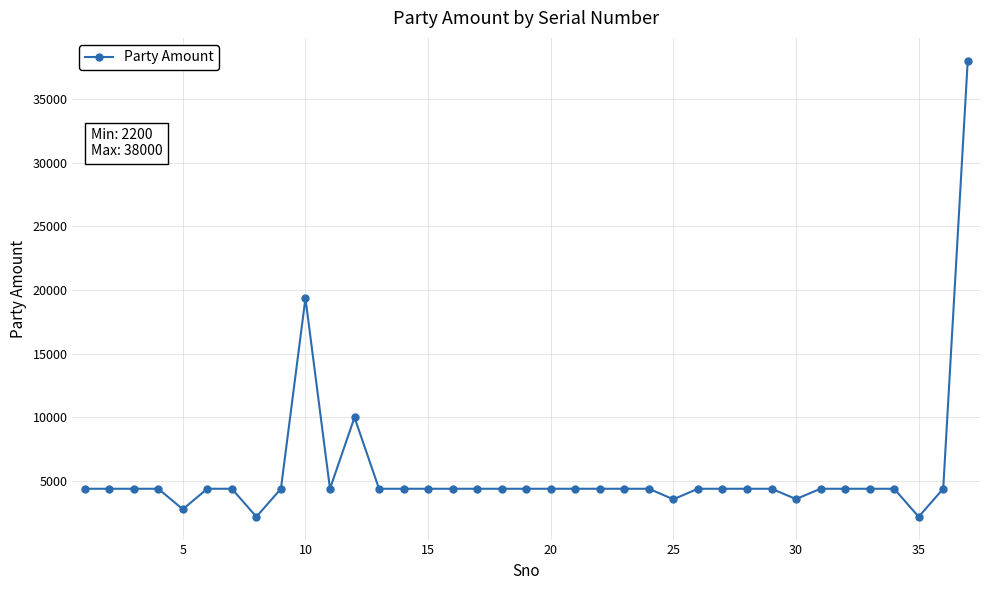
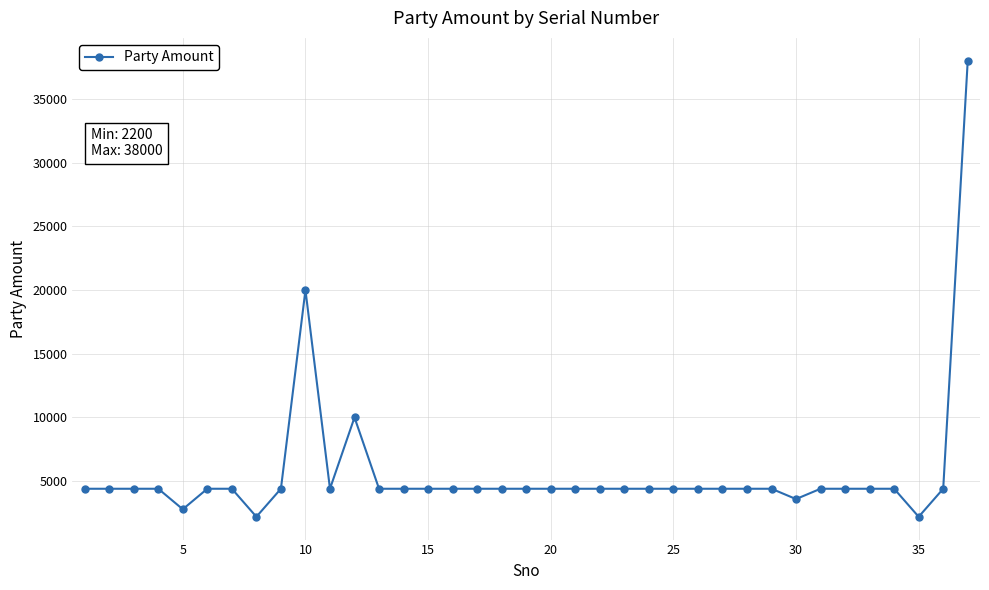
  {
    "5": 2800,
-   "10": 19400,
+   "10": 20000,
    "15": 4400,
    "20": 4400,
-   "25": 3600,
+   "25": 4400,
    "30": 3600,
    "35": 2200
  }
